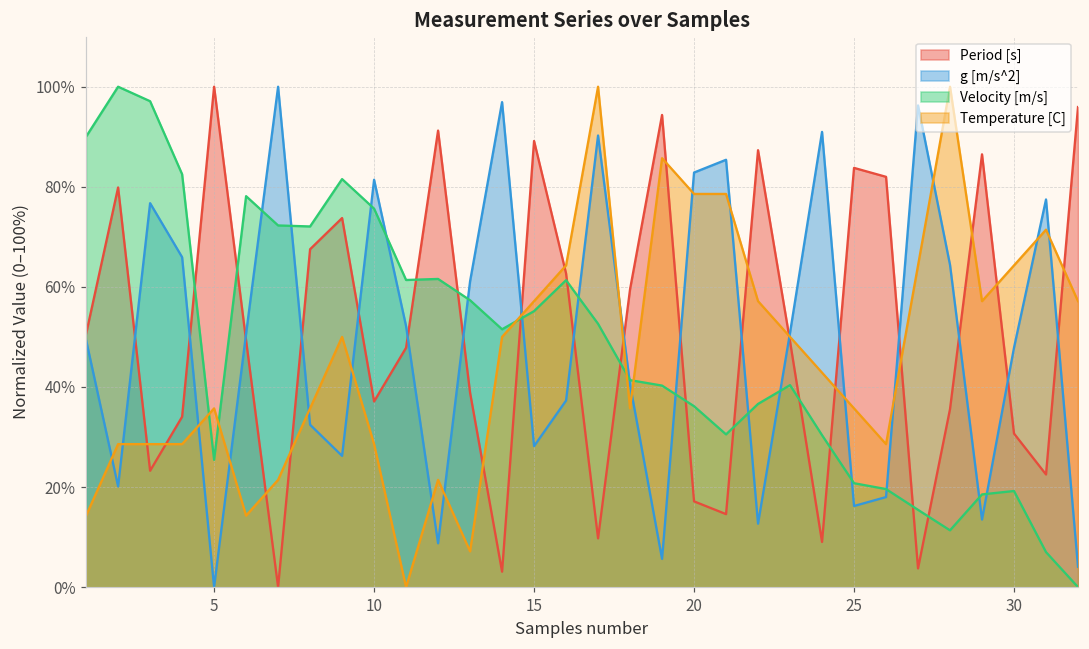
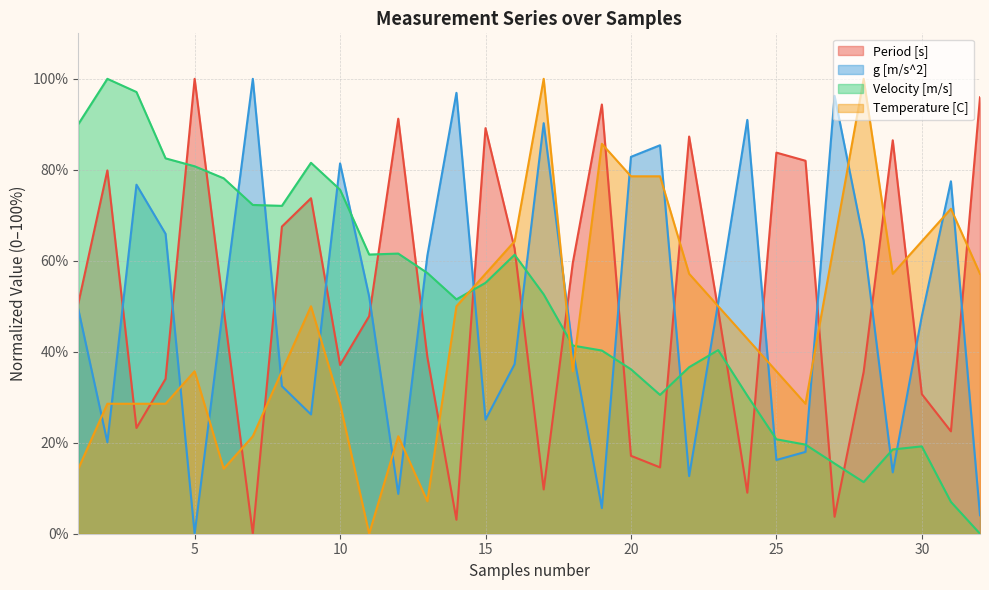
  {
    "Period [s]": {
      "5": "100%",
      "10": "37%",
      "15": "89%",
      "20": "17%",
      "25": "84%",
      "30": "31%"
    },
    "g [m/s^2]": {
      "5": "0%",
      "10": "81%",
-     "15": "28%",
+     "15": "25%",
      "20": "83%",
      "25": "16%",
      "30": "48%"
    },
    "Velocity [m/s]": {
-     "5": "25%",
+     "5": "81%",
      "10": "76%",
      "15": "55%",
      "20": "36%",
      "25": "21%",
      "30": "19%"
    },
    "Temperature [C]": {
      "5": "36%",
      "10": "29%",
      "15": "57%",
      "20": "79%",
      "25": "36%",
      "30": "64%"
    }
  }
